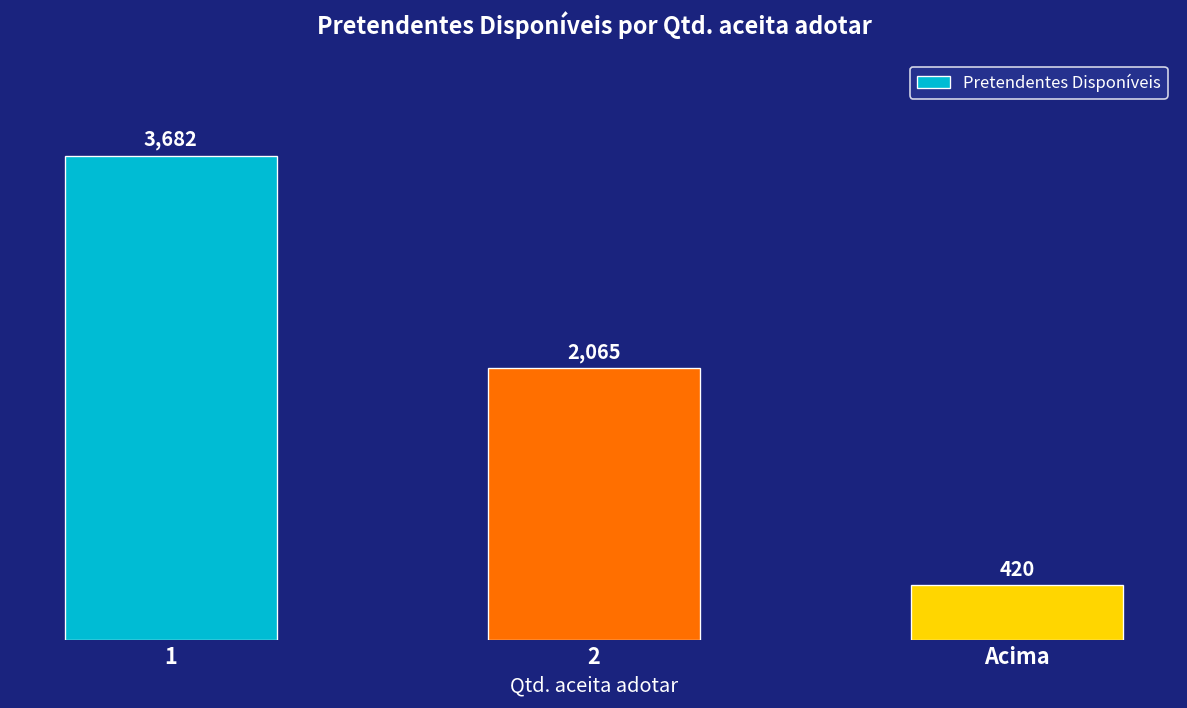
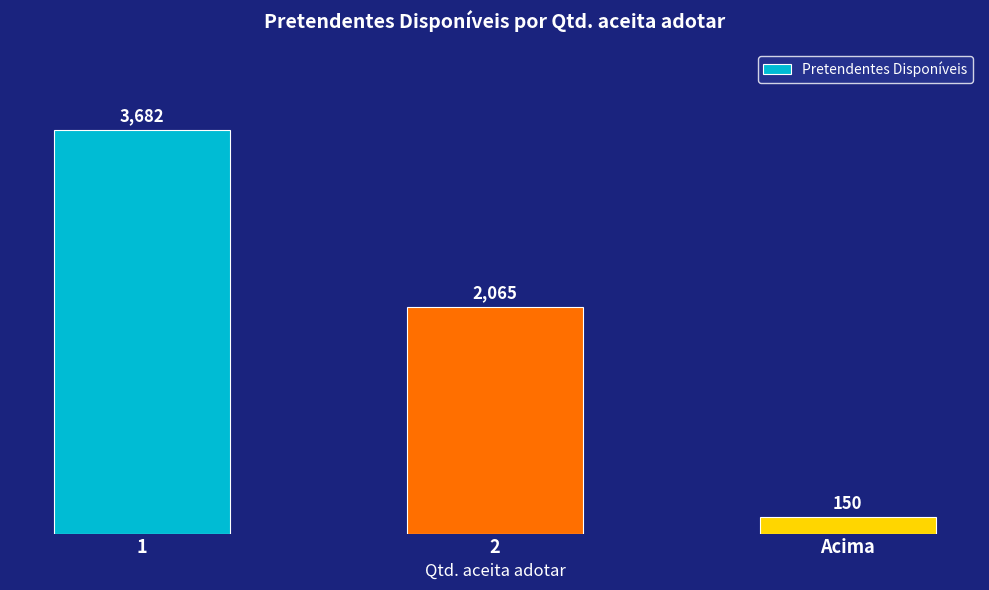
  {
    "1": "3,682",
    "2": "2,065",
-   "Acima": "420"
+   "Acima": "150"
  }
